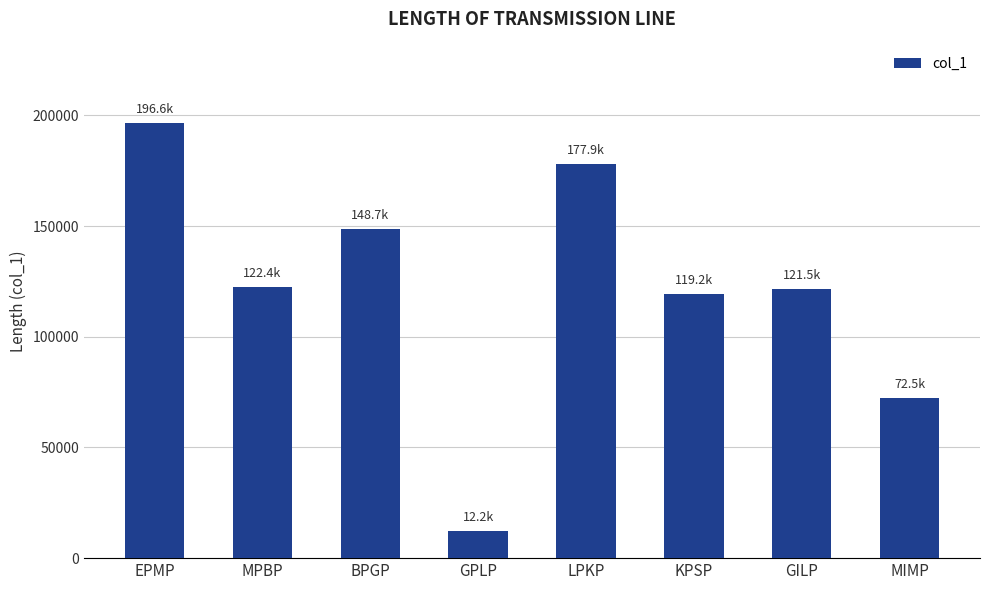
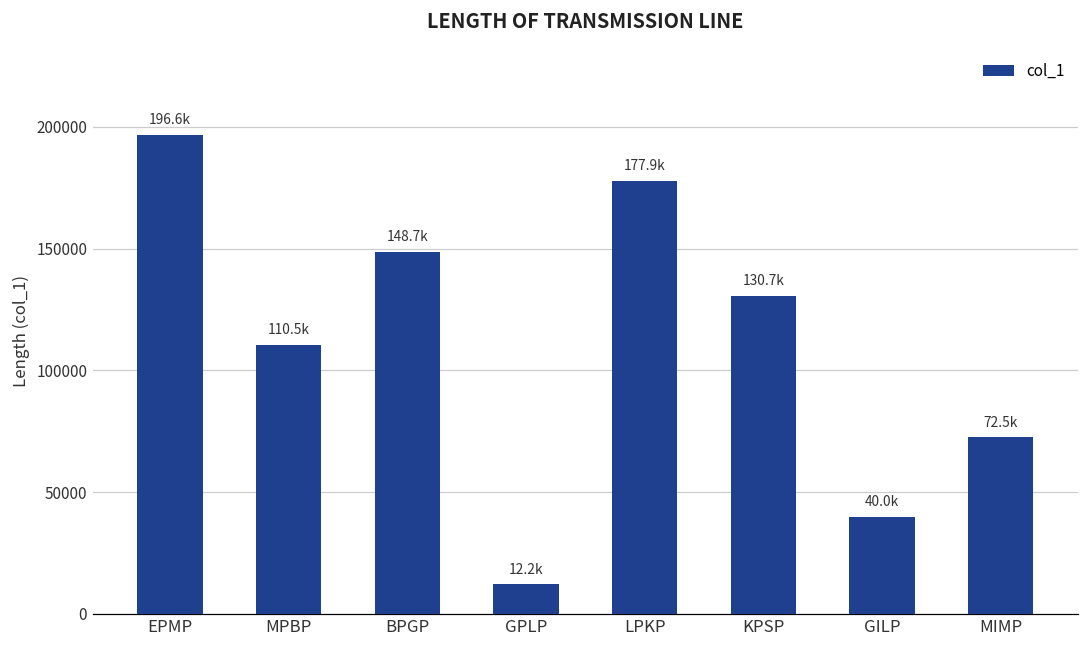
  {
    "EPMP": "196.6k",
-   "MPBP": "122.4k",
+   "MPBP": "110.5k",
    "BPGP": "148.7k",
    "GPLP": "12.2k",
    "LPKP": "177.9k",
-   "KPSP": "119.2k",
-   "GILP": "121.5k",
+   "KPSP": "130.7k",
+   "GILP": "40.0k",
    "MIMP": "72.5k"
  }
